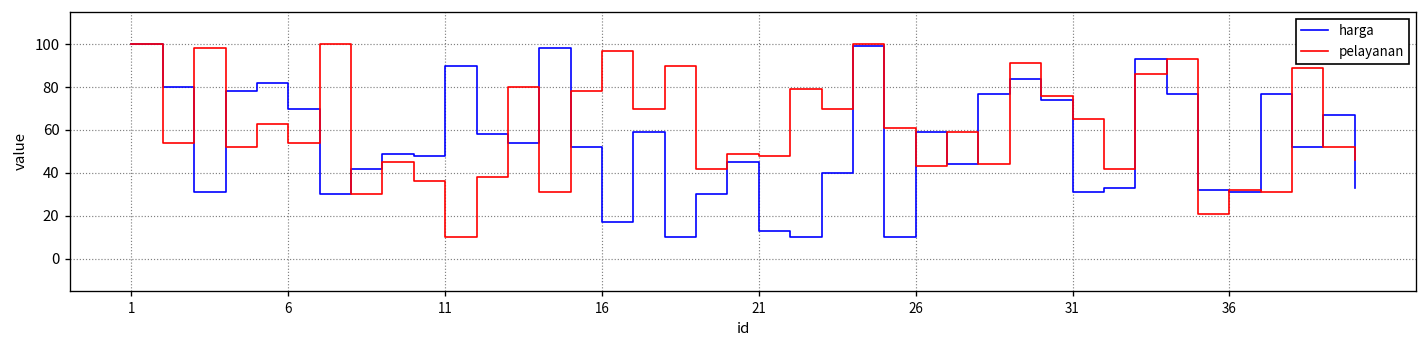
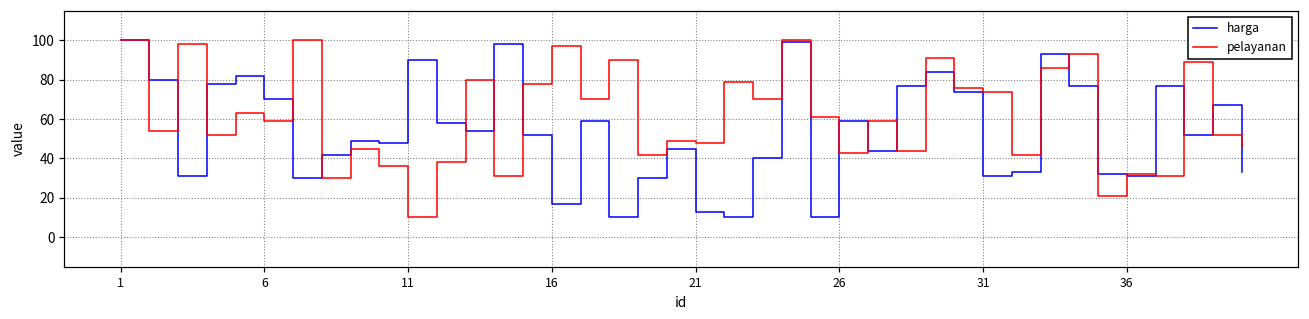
  {
    "harga": {
      "6": 70,
      "11": 90,
      "16": 17,
      "21": 13,
      "26": 59,
      "31": 31
    },
    "pelayanan": {
-     "6": 54,
+     "6": 59,
      "11": 10,
      "16": 97,
      "21": 48,
      "26": 43,
-     "31": 65
+     "31": 74
    }
  }
